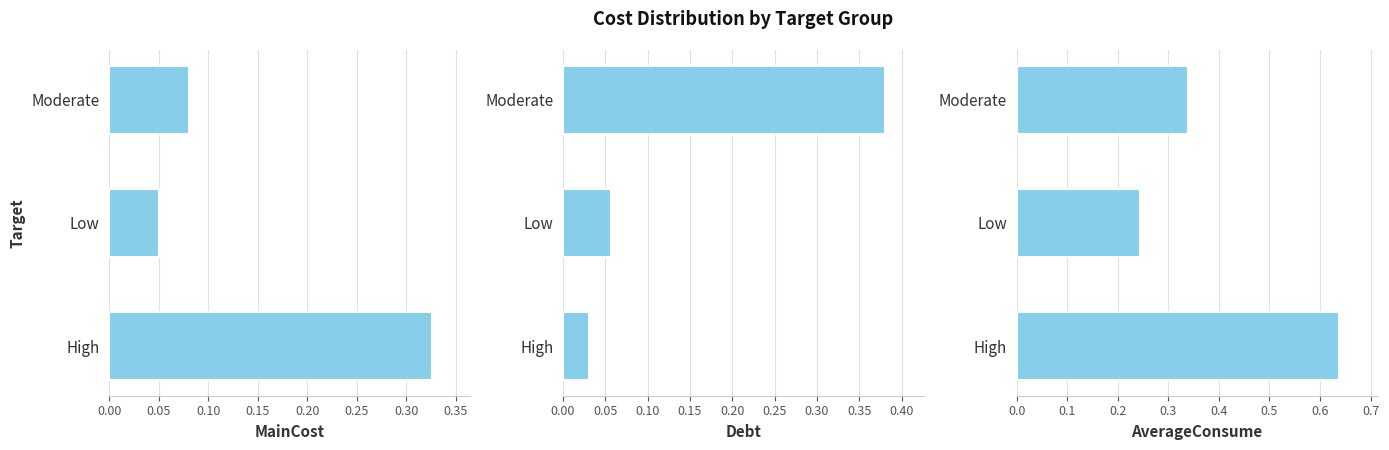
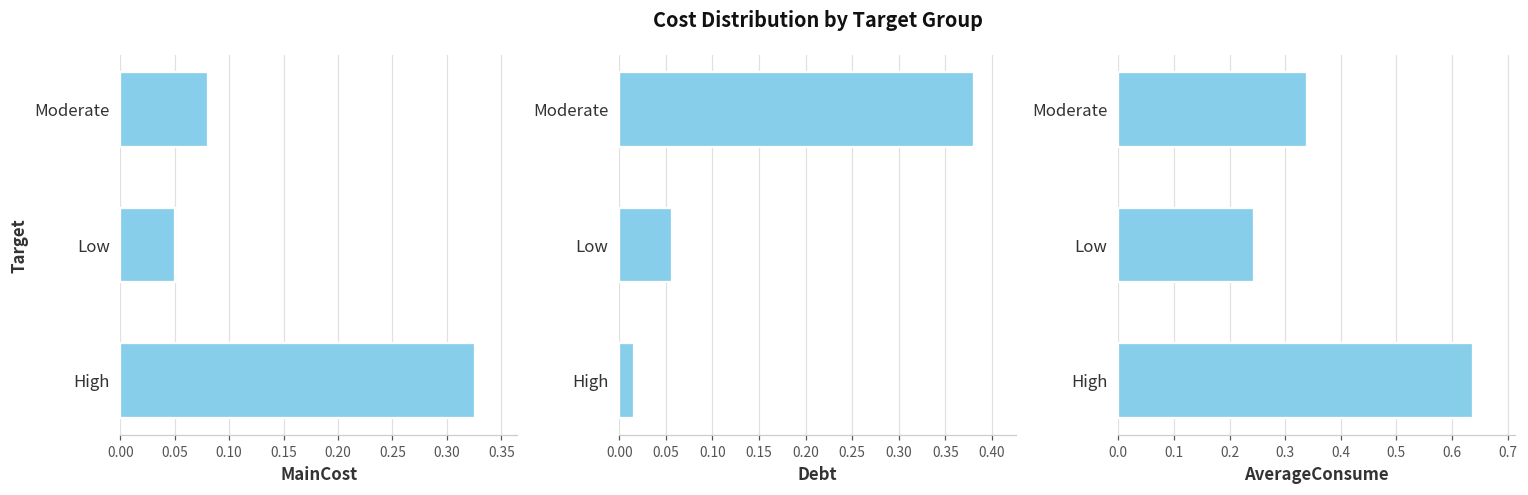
  {
    "Cost Distribution by Target Group": {
      "Moderate": 0.38,
      "Low": 0.06,
-     "High": 0.03
+     "High": 0.02
    }
  }
